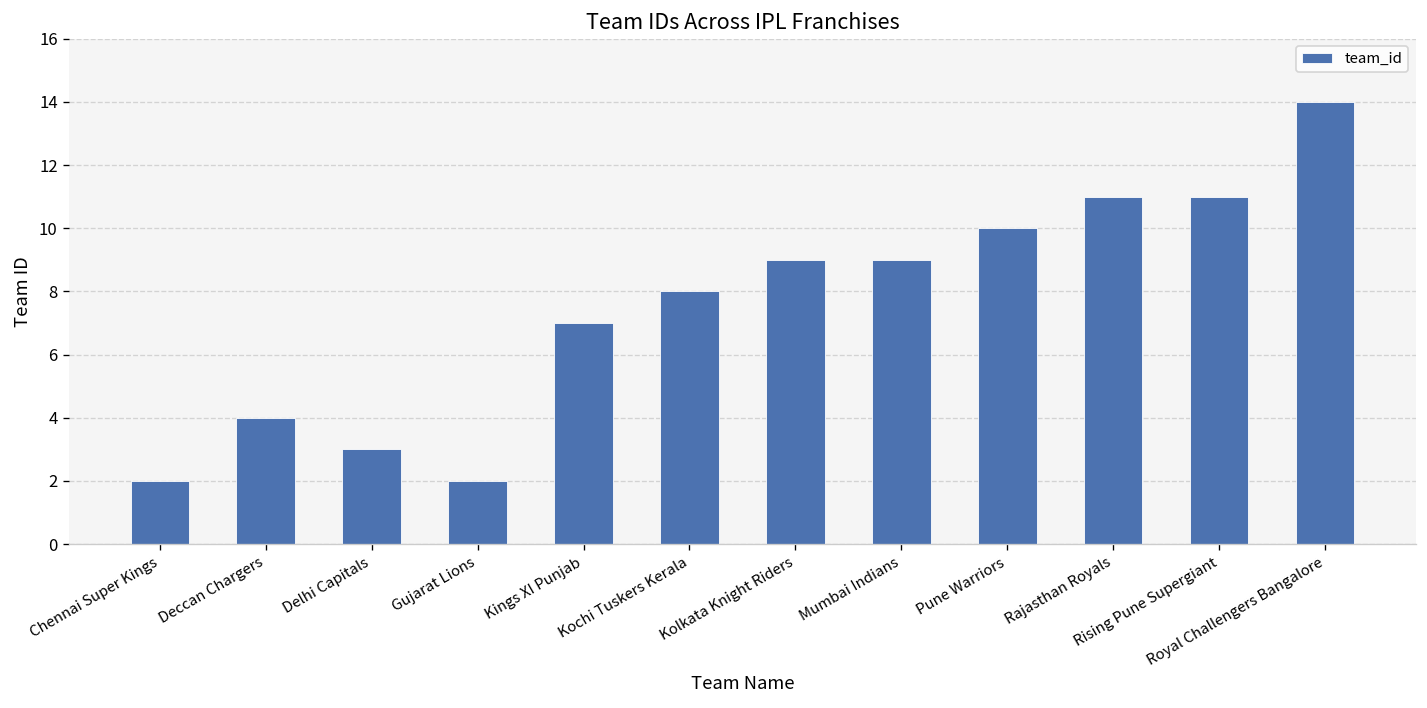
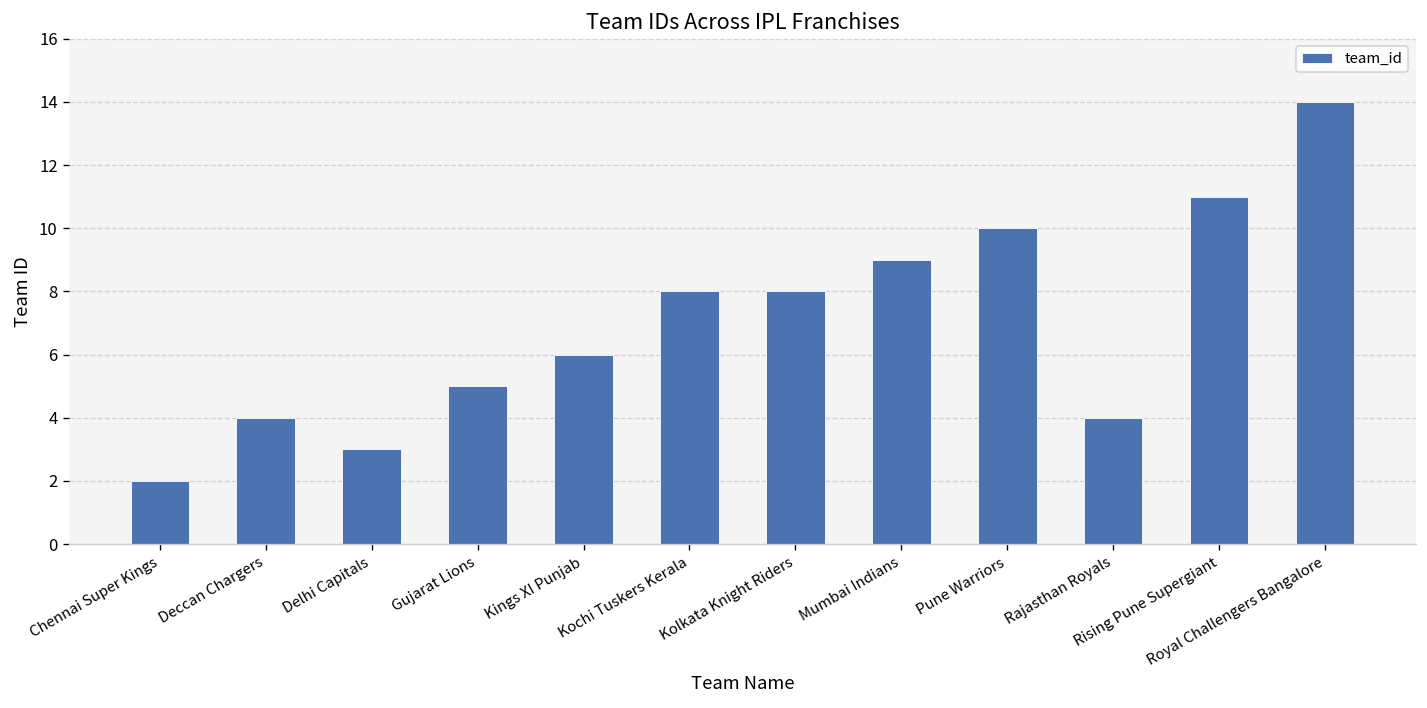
  {
    "Chennai Super Kings": 2,
    "Deccan Chargers": 4,
    "Delhi Capitals": 3,
-   "Gujarat Lions": 2,
-   "Kings XI Punjab": 7,
+   "Gujarat Lions": 5,
+   "Kings XI Punjab": 6,
    "Kochi Tuskers Kerala": 8,
-   "Kolkata Knight Riders": 9,
+   "Kolkata Knight Riders": 8,
    "Mumbai Indians": 9,
    "Pune Warriors": 10,
-   "Rajasthan Royals": 11,
+   "Rajasthan Royals": 4,
    "Rising Pune Supergiant": 11,
    "Royal Challengers Bangalore": 14
  }
